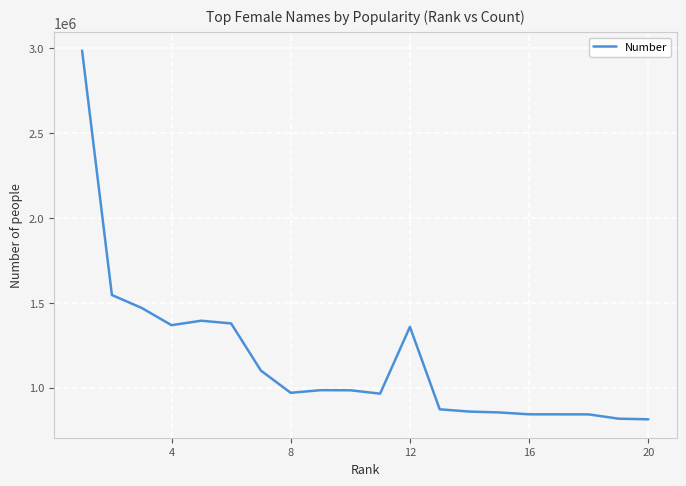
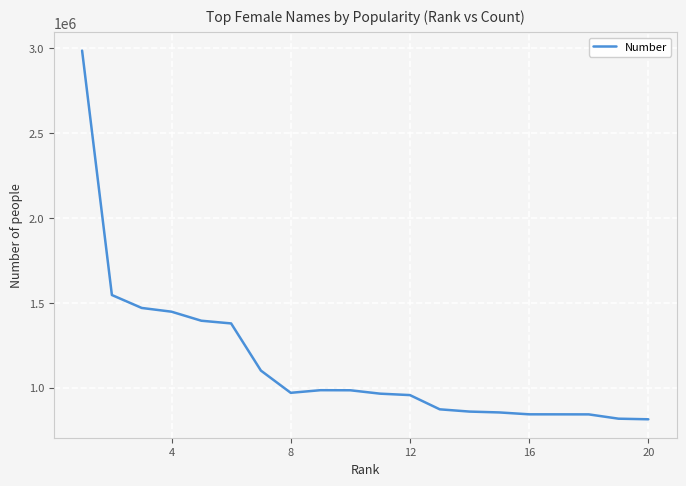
  {
-   "4": 1370000,
+   "4": 1450000,
    "8": 970000,
-   "12": 1360000,
+   "12": 960000,
    "16": 840000,
    "20": 810000
  }
